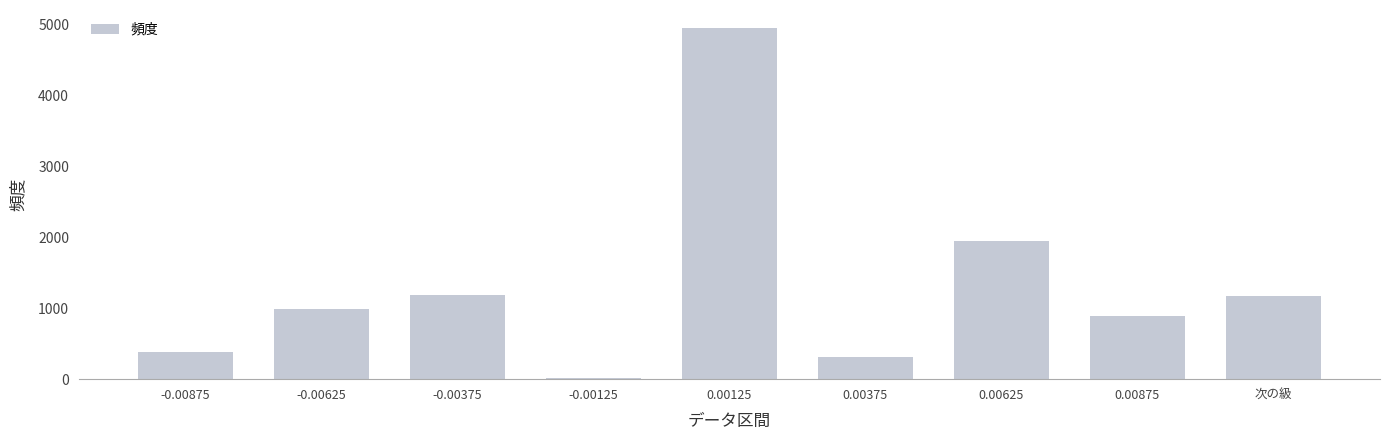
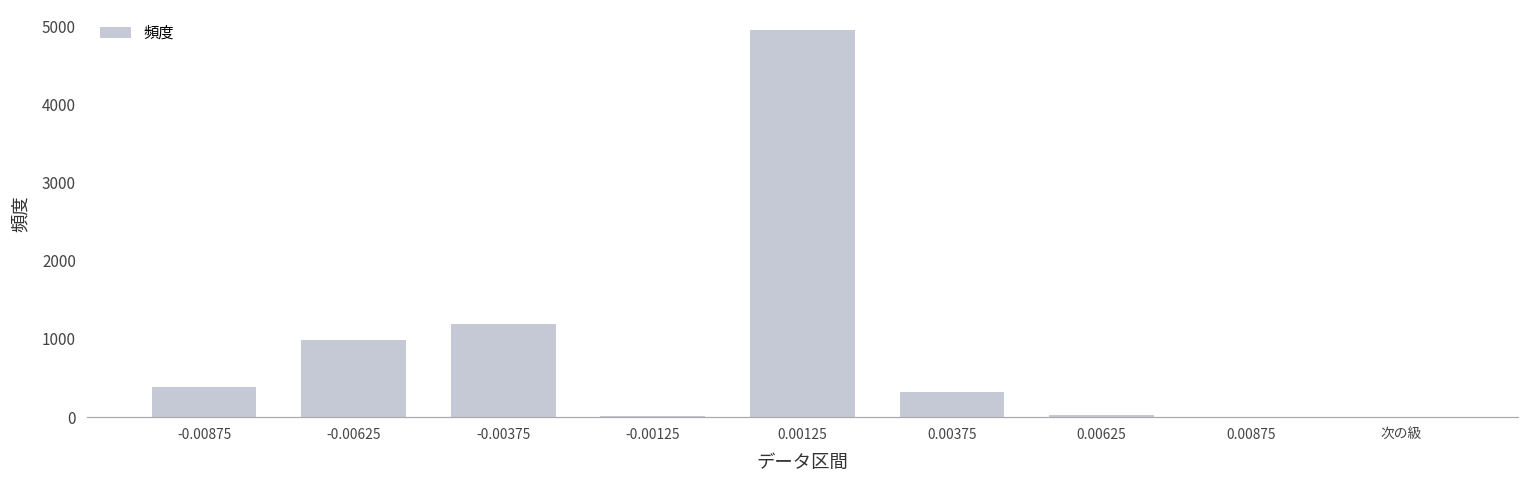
  {
    "-0.00875": 400,
    "-0.00625": 1000,
    "-0.00375": 1200,
    "0.00125": 5000,
    "0.00375": 300,
-   "0.00625": 1900,
-   "0.00875": 900,
-   "次の級": 1200
+   "0.00625": 0,
+   "0.00875": 0,
+   "次の級": 0
  }
